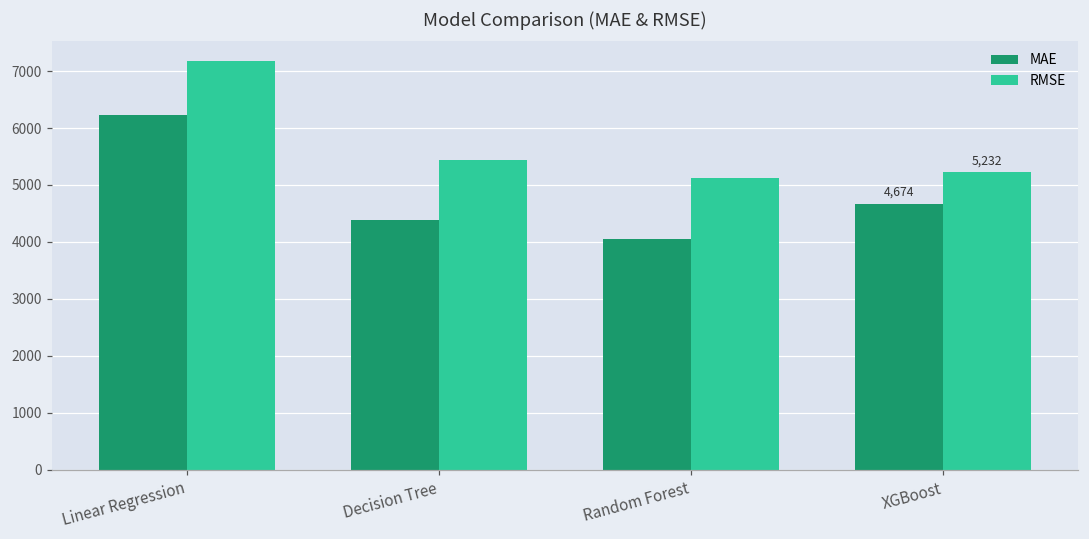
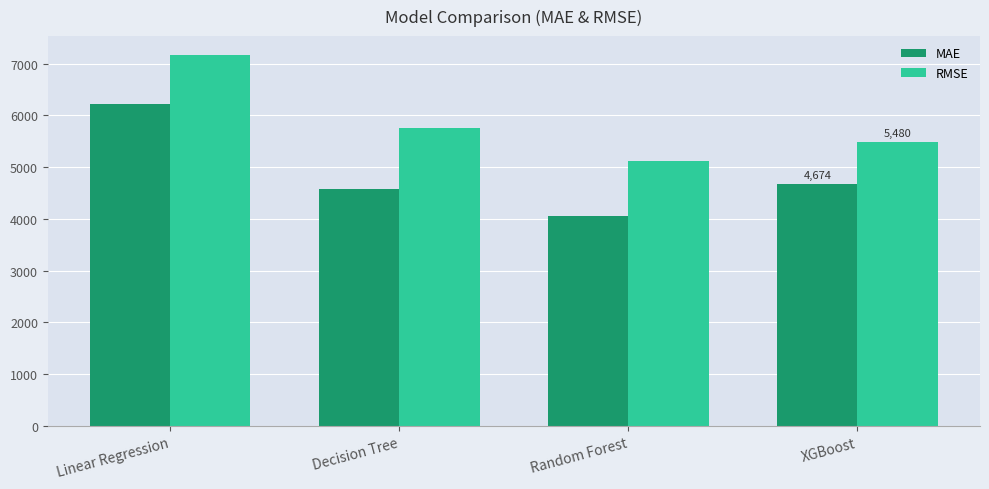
  {
    "MAE": {
      "Linear Regression": "6200",
-     "Decision Tree": "4400",
+     "Decision Tree": "4600",
      "Random Forest": "4000"
    },
    "RMSE": {
-     "Decision Tree": "5400",
-     "XGBoost": "5,232"
+     "Decision Tree": "5800",
+     "XGBoost": "5,480"
    }
  }
